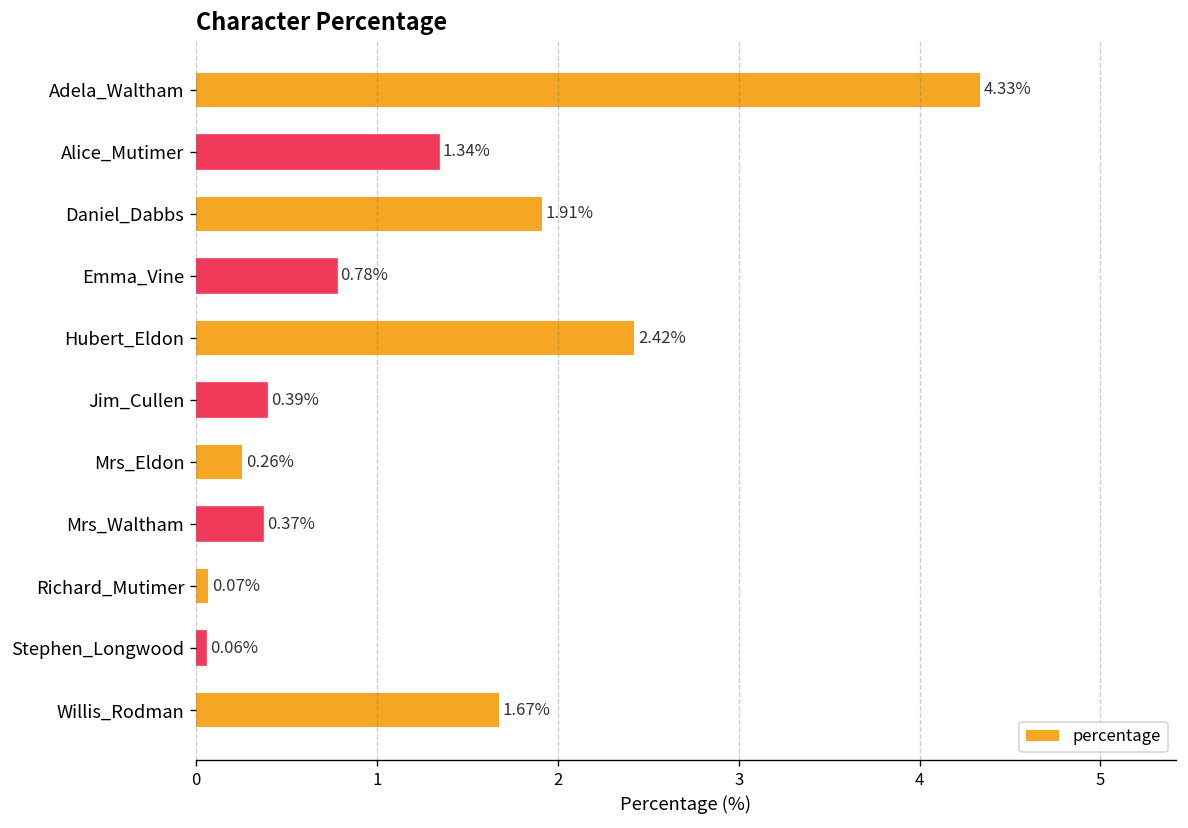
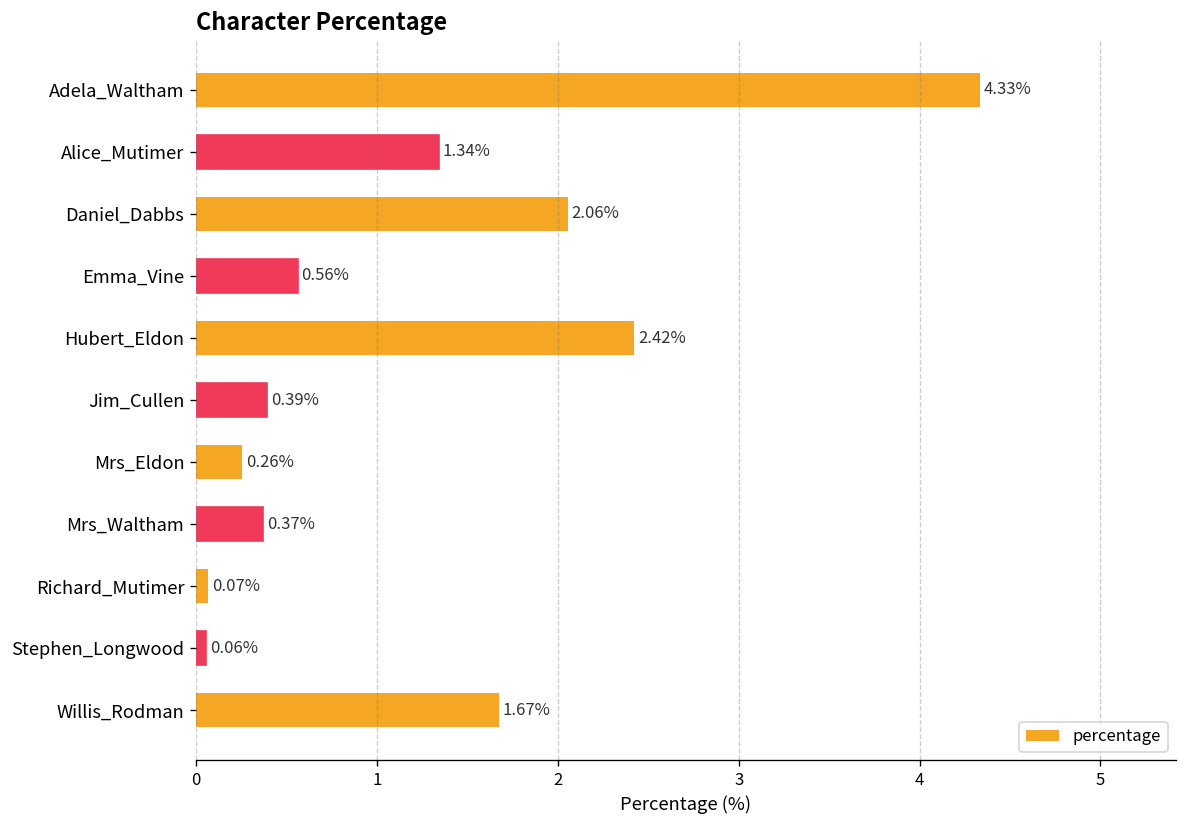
  {
    "Adela_Waltham": "4.33%",
    "Alice_Mutimer": "1.34%",
-   "Daniel_Dabbs": "1.91%",
-   "Emma_Vine": "0.78%",
+   "Daniel_Dabbs": "2.06%",
+   "Emma_Vine": "0.56%",
    "Hubert_Eldon": "2.42%",
    "Jim_Cullen": "0.39%",
    "Mrs_Eldon": "0.26%",
    "Mrs_Waltham": "0.37%",
    "Richard_Mutimer": "0.07%",
    "Stephen_Longwood": "0.06%",
    "Willis_Rodman": "1.67%"
  }
